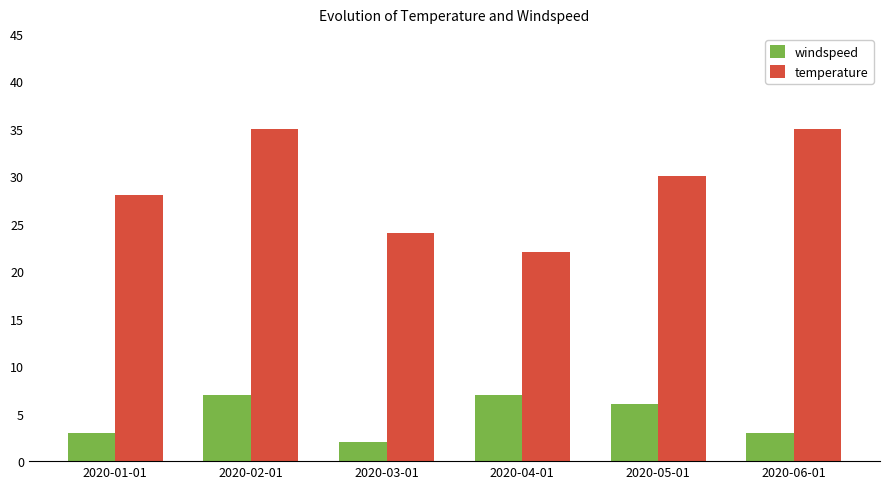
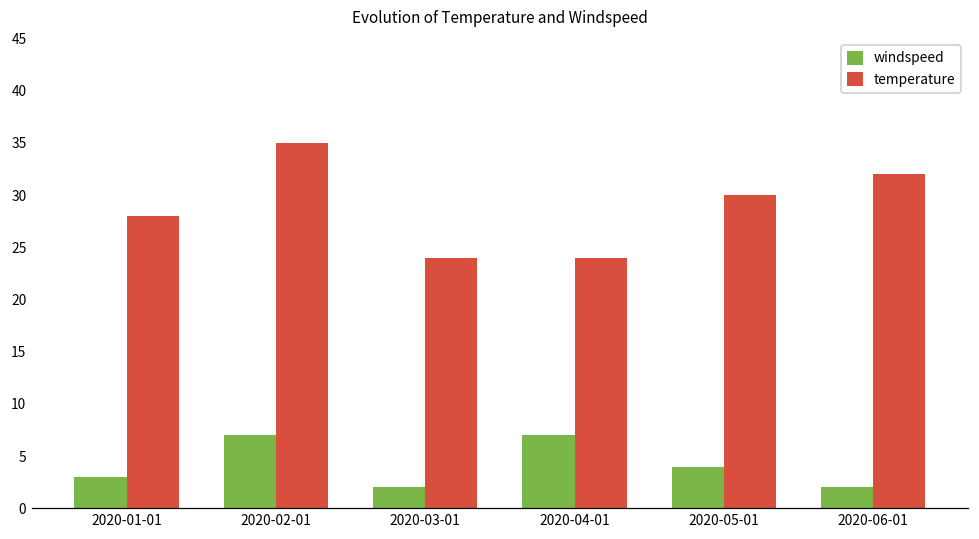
  {
    "windspeed": {
      "2020-01-01": 3,
      "2020-02-01": 7,
      "2020-03-01": 2,
      "2020-04-01": 7,
-     "2020-05-01": 6,
-     "2020-06-01": 3
+     "2020-05-01": 4,
+     "2020-06-01": 2
    },
    "temperature": {
      "2020-01-01": 28,
      "2020-02-01": 35,
      "2020-03-01": 24,
-     "2020-04-01": 22,
+     "2020-04-01": 24,
      "2020-05-01": 30,
-     "2020-06-01": 35
+     "2020-06-01": 32
    }
  }
